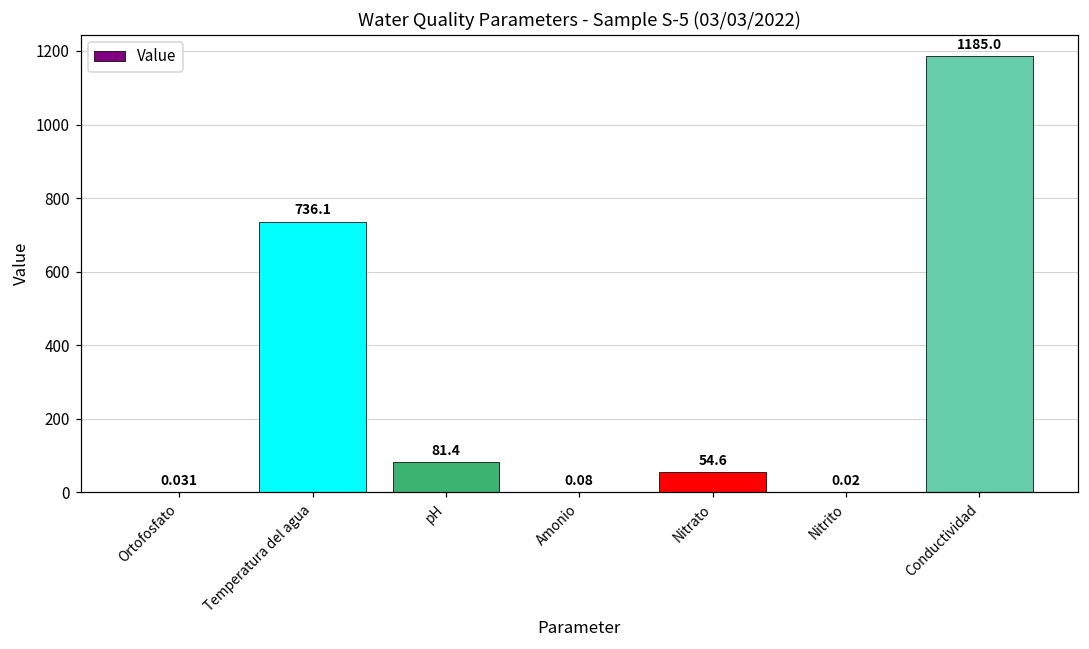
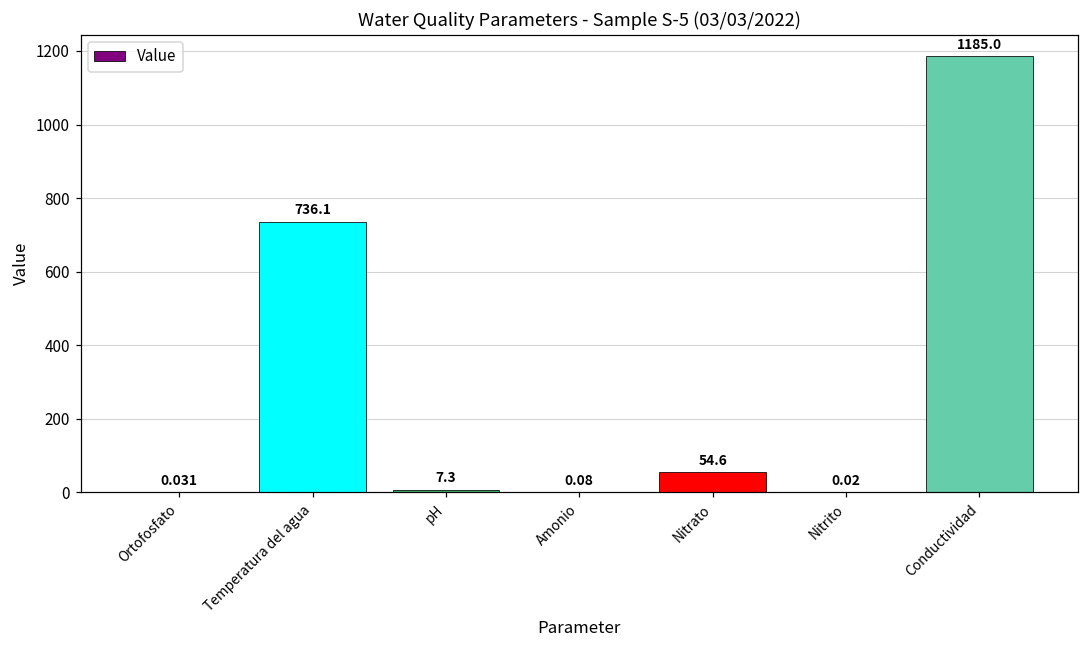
  {
    "Ortofosfato": 0.031,
    "Temperatura del agua": 736.1,
-   "pH": 81.4,
+   "pH": 7.3,
    "Amonio": 0.08,
    "Nitrato": 54.6,
    "Nitrito": 0.02,
    "Conductividad": 1185.0
  }
